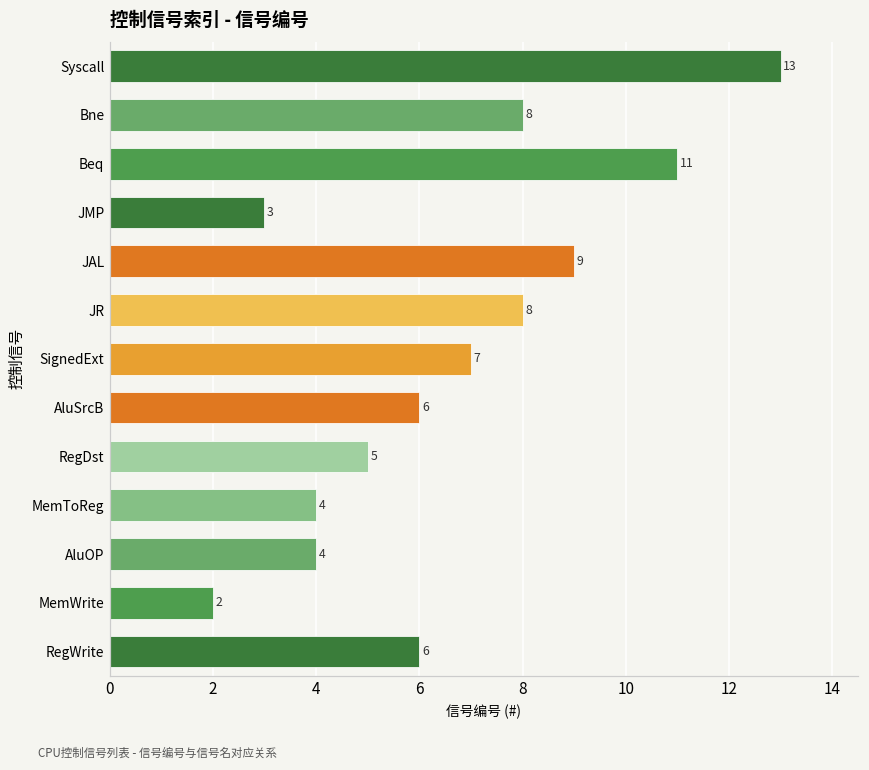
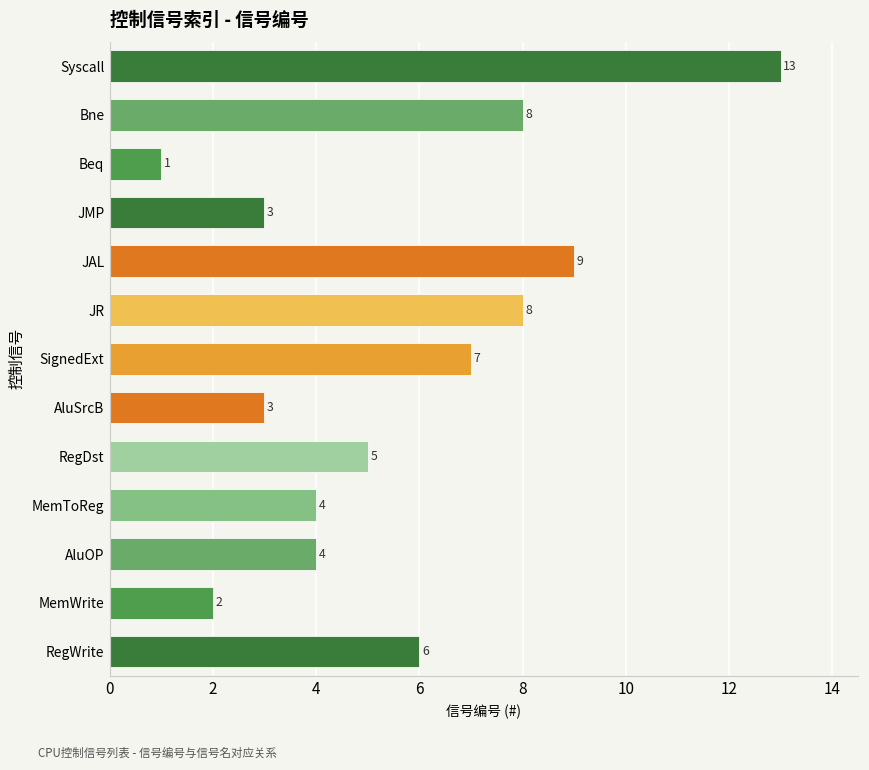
  {
    "Syscall": 13,
    "Bne": 8,
-   "Beq": 11,
+   "Beq": 1,
    "JMP": 3,
    "JAL": 9,
    "JR": 8,
    "SignedExt": 7,
-   "AluSrcB": 6,
+   "AluSrcB": 3,
    "RegDst": 5,
    "MemToReg": 4,
    "AluOP": 4,
    "MemWrite": 2,
    "RegWrite": 6
  }
